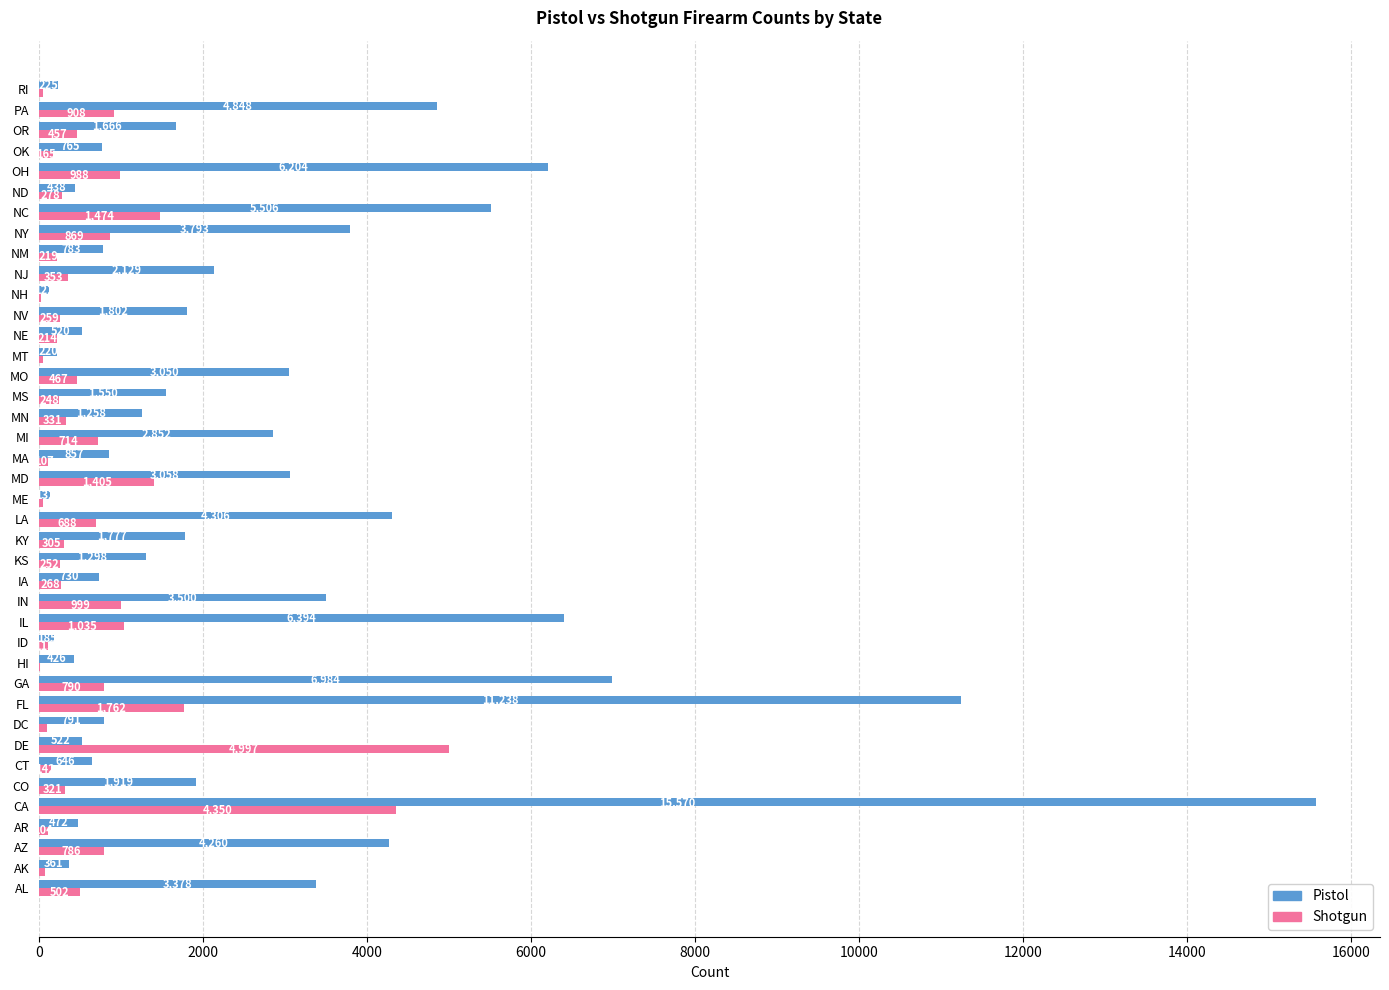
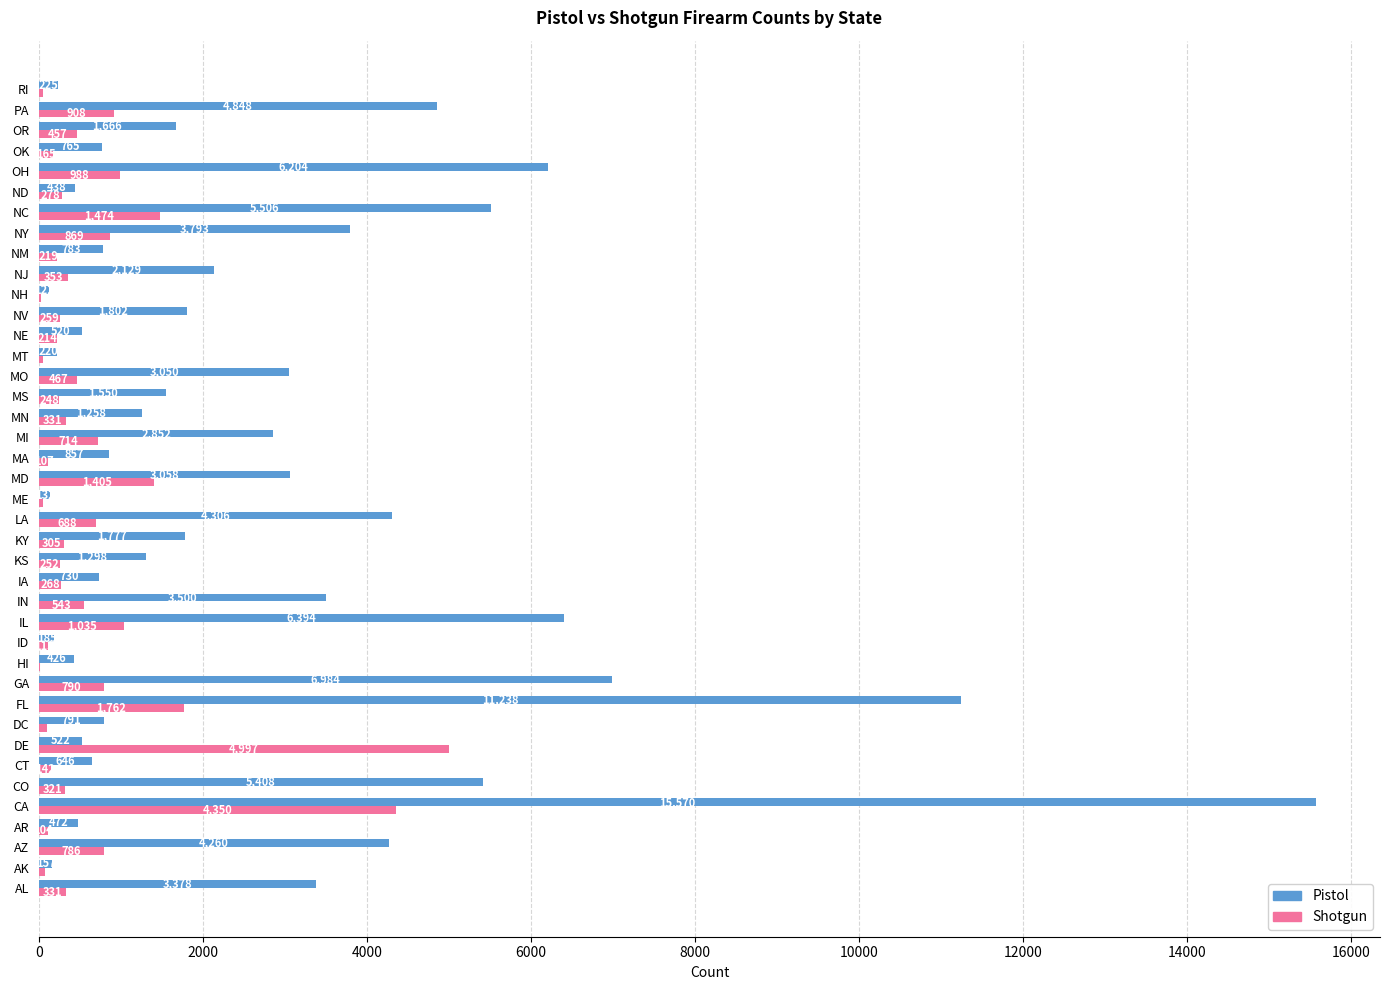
  {
    "Pistol": {
      "RI": "200",
      "PA": "4800",
      "OR": "1700",
      "OK": "800",
      "OH": "6200",
      "NC": "5500",
      "NY": "3800",
      "NM": "800",
      "NJ": "2100",
      "NH": "100",
      "NV": "1800",
      "NE": "500",
      "MT": "200",
      "MO": "3100",
      "MS": "1600",
      "MN": "1300",
      "MI": "2900",
      "MA": "900",
      "MD": "3100",
      "ME": "100",
      "LA": "4300",
      "KS": "1300",
      "IA": "700",
      "IN": "3500",
      "IL": "6400",
      "ID": "200",
      "HI": "400",
      "GA": "7000",
      "FL": "11200",
      "DC": "800",
      "CT": "600",
-     "CO": "1900",
+     "CO": "5400",
      "CA": "15600",
      "AR": "500",
      "AZ": "4300",
-     "AK": "400",
+     "AK": "200",
      "AL": "3400"
    },
    "Shotgun": {
      "PA": "908",
      "OR": "457",
      "OH": "988",
      "NC": "1,474",
      "NY": "869",
      "NM": "219",
      "NJ": "353",
      "NV": "259",
      "NE": "214",
      "MO": "467",
      "MS": "248",
      "MN": "331",
      "MI": "714",
      "MD": "1,405",
      "LA": "688",
      "KY": "305",
      "KS": "252",
      "IA": "268",
-     "IN": "999",
+     "IN": "543",
      "IL": "1,035",
      "GA": "790",
      "FL": "1,762",
      "CO": "321",
      "CA": "4,350",
      "AZ": "786",
-     "AL": "502"
+     "AL": "331"
    }
  }
